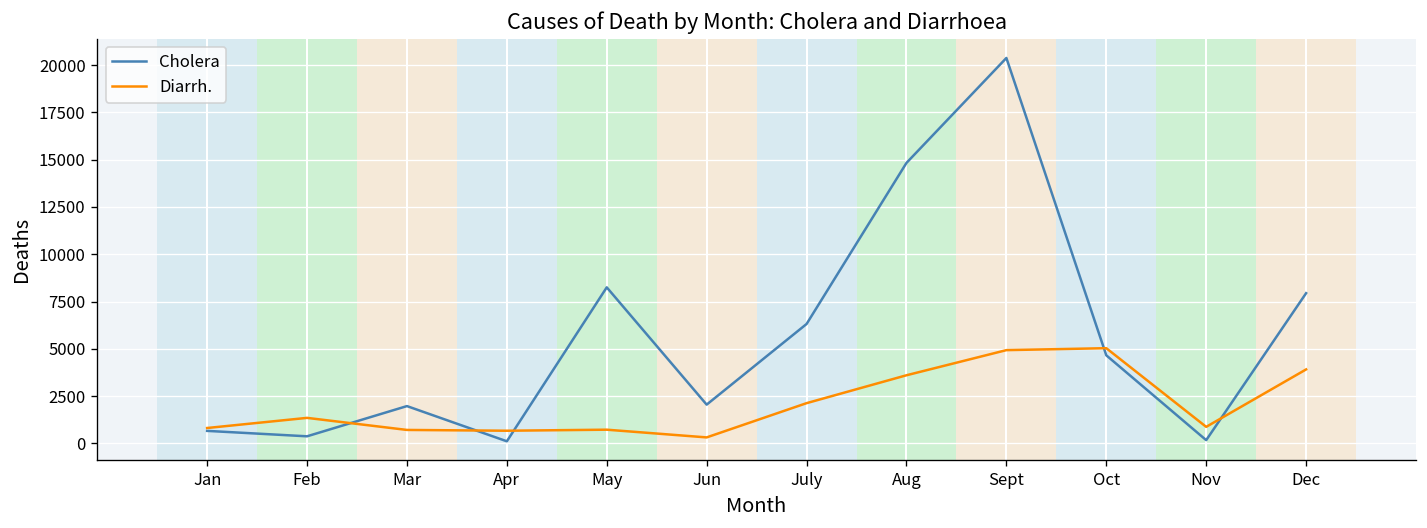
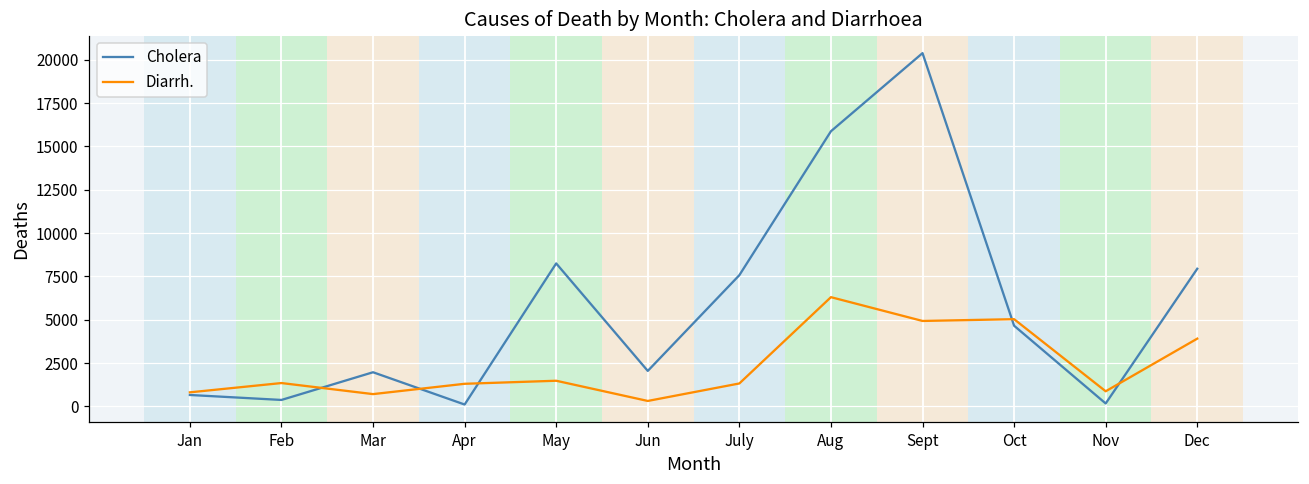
  {
    "Cholera": {
      "Feb": 400,
      "Mar": 2000,
      "Apr": 100,
      "May": 8200,
      "Jun": 2000,
-     "July": 6300,
-     "Aug": 14800,
+     "July": 7600,
+     "Aug": 15900,
      "Sept": 20400,
      "Oct": 4700,
      "Nov": 200,
      "Dec": 7900
    },
    "Diarrh.": {
      "Feb": 1300,
      "Mar": 700,
-     "Apr": 700,
-     "May": 700,
+     "Apr": 1300,
+     "May": 1500,
      "Jun": 300,
-     "July": 2100,
-     "Aug": 3600,
+     "July": 1300,
+     "Aug": 6300,
      "Sept": 4900,
      "Oct": 5000,
      "Nov": 900,
      "Dec": 3900
    }
  }
